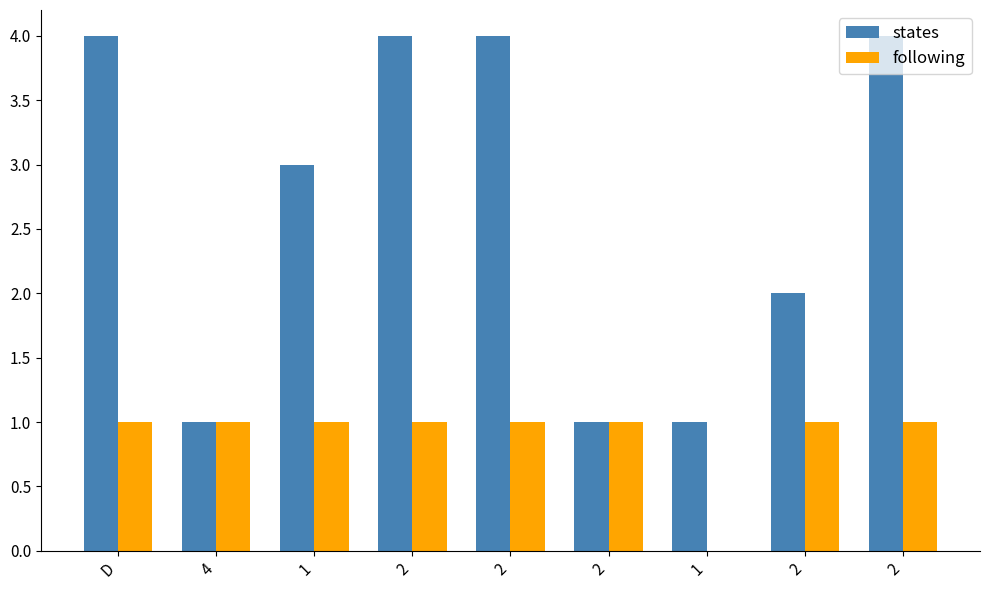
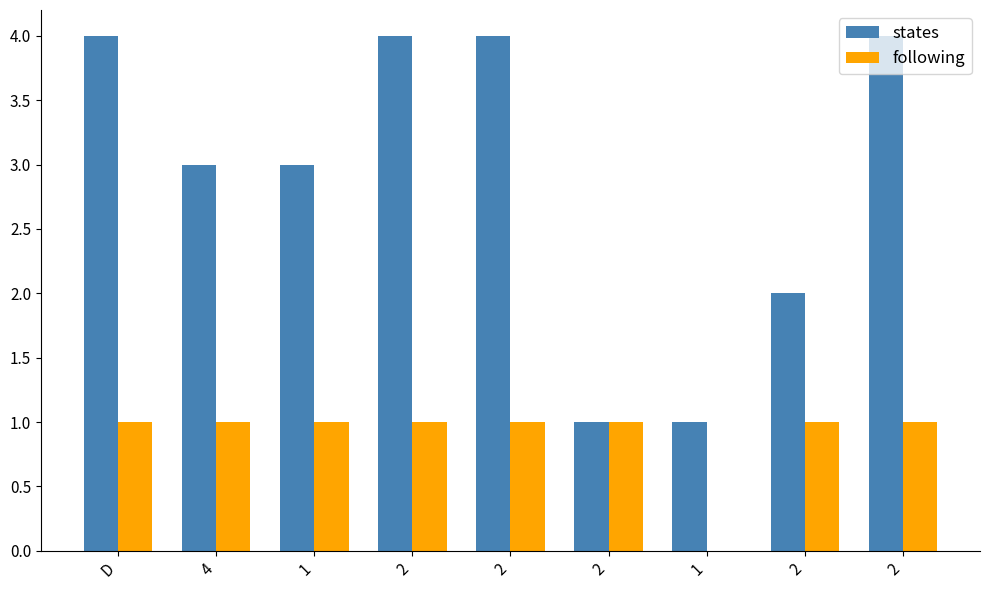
  {
    "states": {
      "D": 4,
-     "4": 1
+     "4": 3
    },
    "following": {
      "D": 1,
      "4": 1
    }
  }
